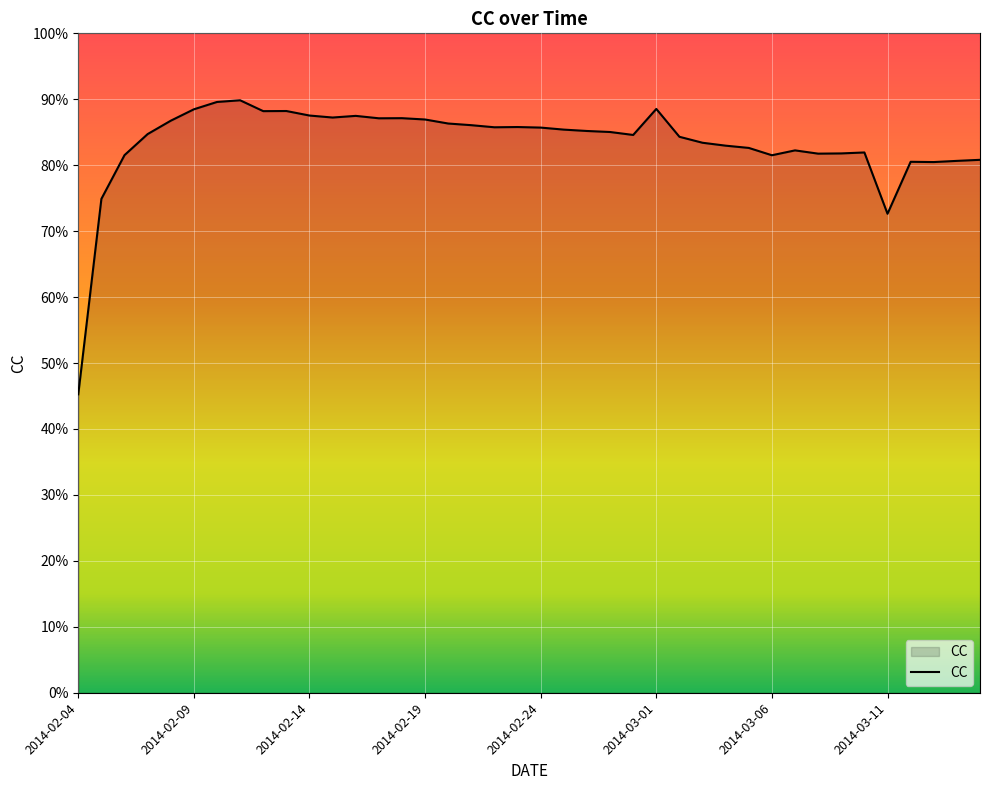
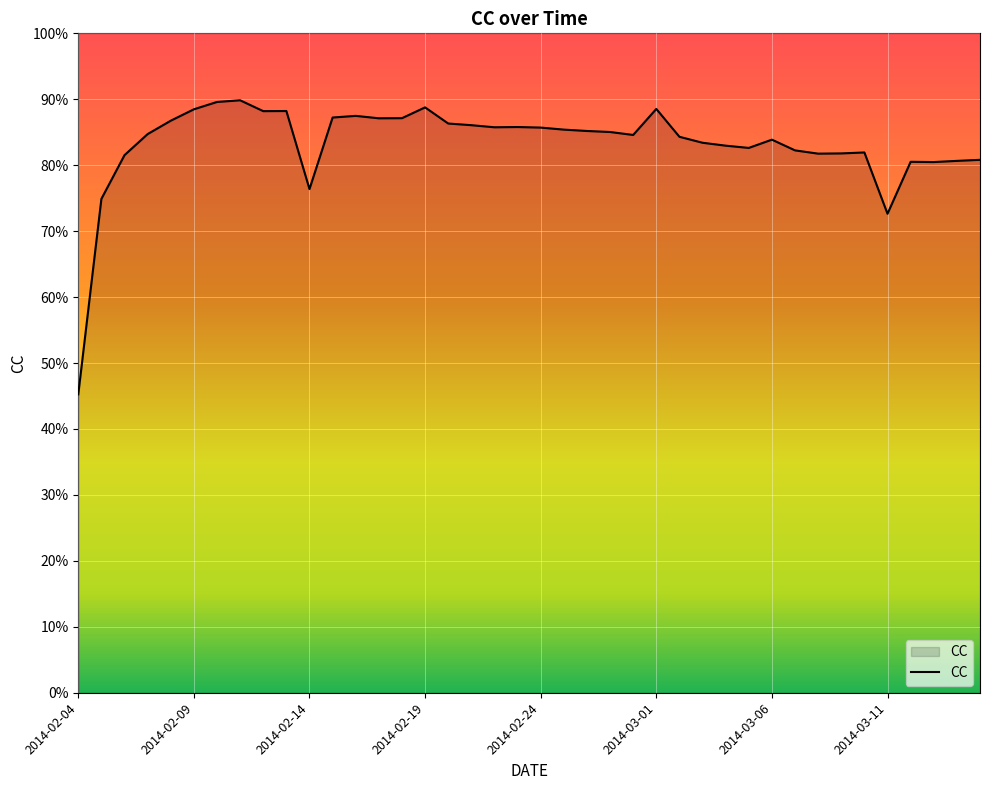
  {
    "2014-02-04": "45%",
    "2014-02-09": "88%",
-   "2014-02-14": "88%",
-   "2014-02-19": "87%",
+   "2014-02-14": "76%",
+   "2014-02-19": "89%",
    "2014-02-24": "86%",
    "2014-03-01": "89%",
-   "2014-03-06": "82%",
+   "2014-03-06": "84%",
    "2014-03-11": "73%"
  }
